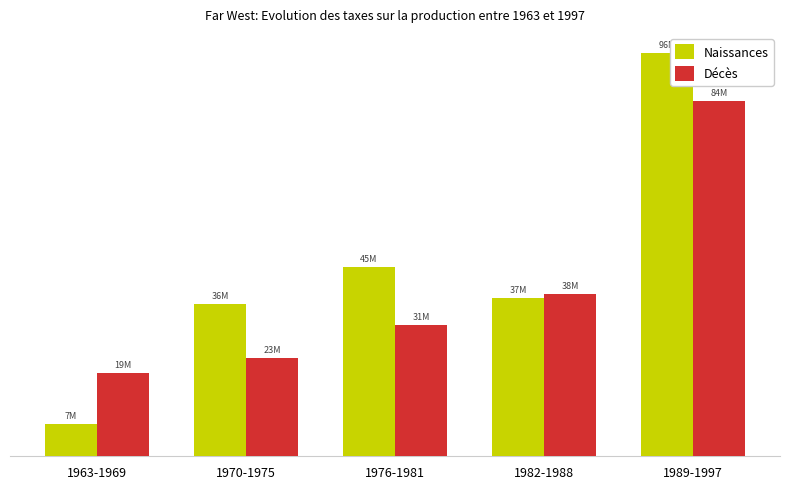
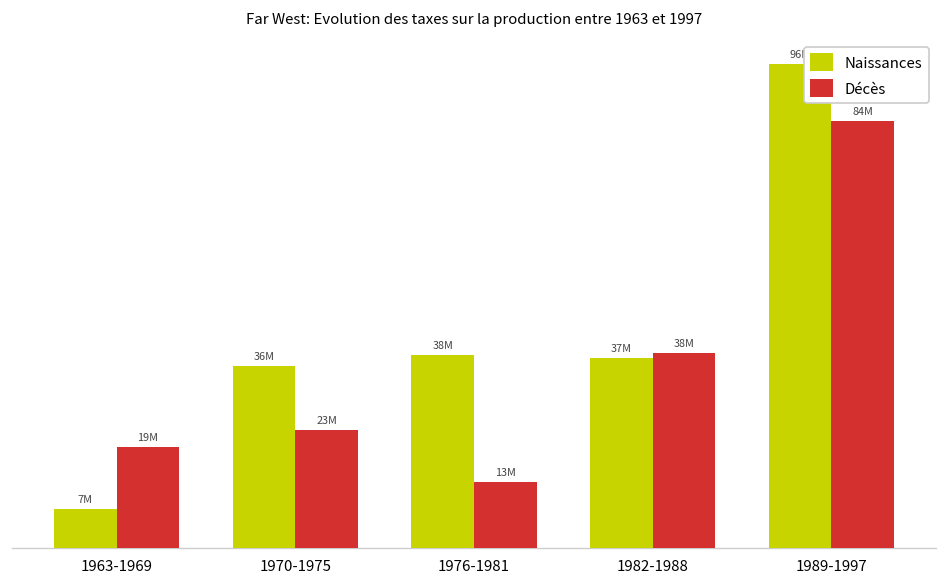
  {
    "Naissances": {
      "1970-1975": "36M",
-     "1976-1981": "45M"
+     "1976-1981": "38M"
    },
    "Décès": {
      "1970-1975": "23M",
-     "1976-1981": "31M"
+     "1976-1981": "13M"
    }
  }
